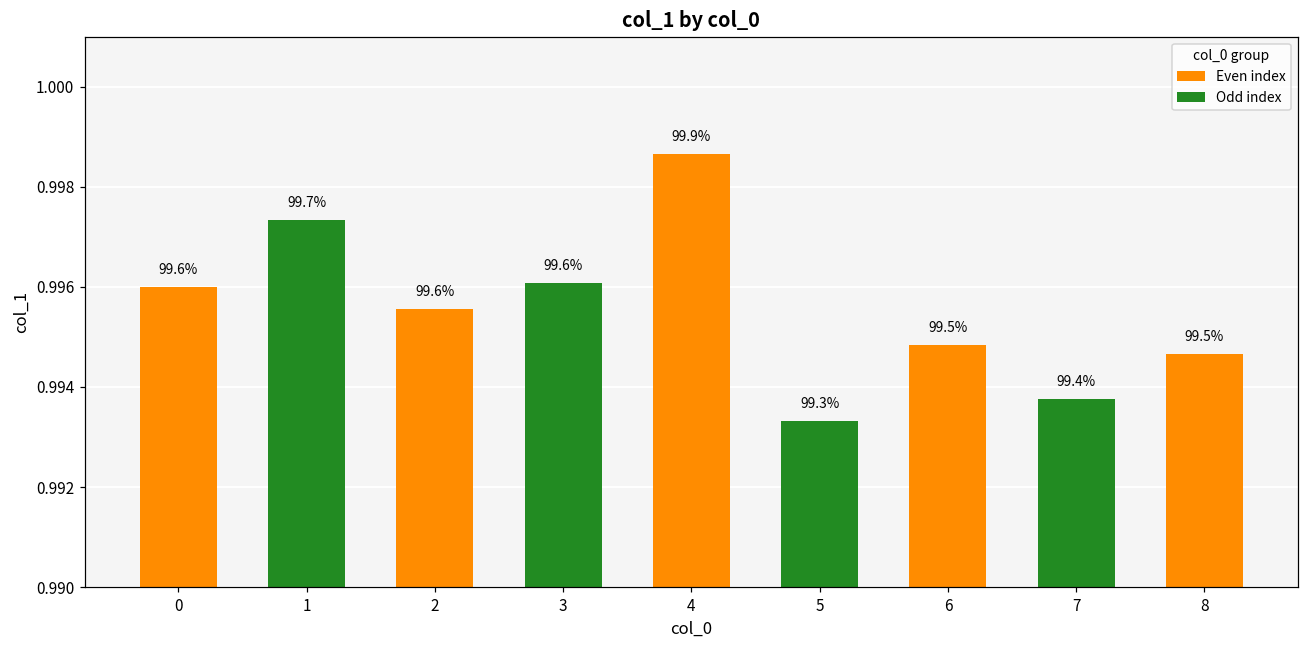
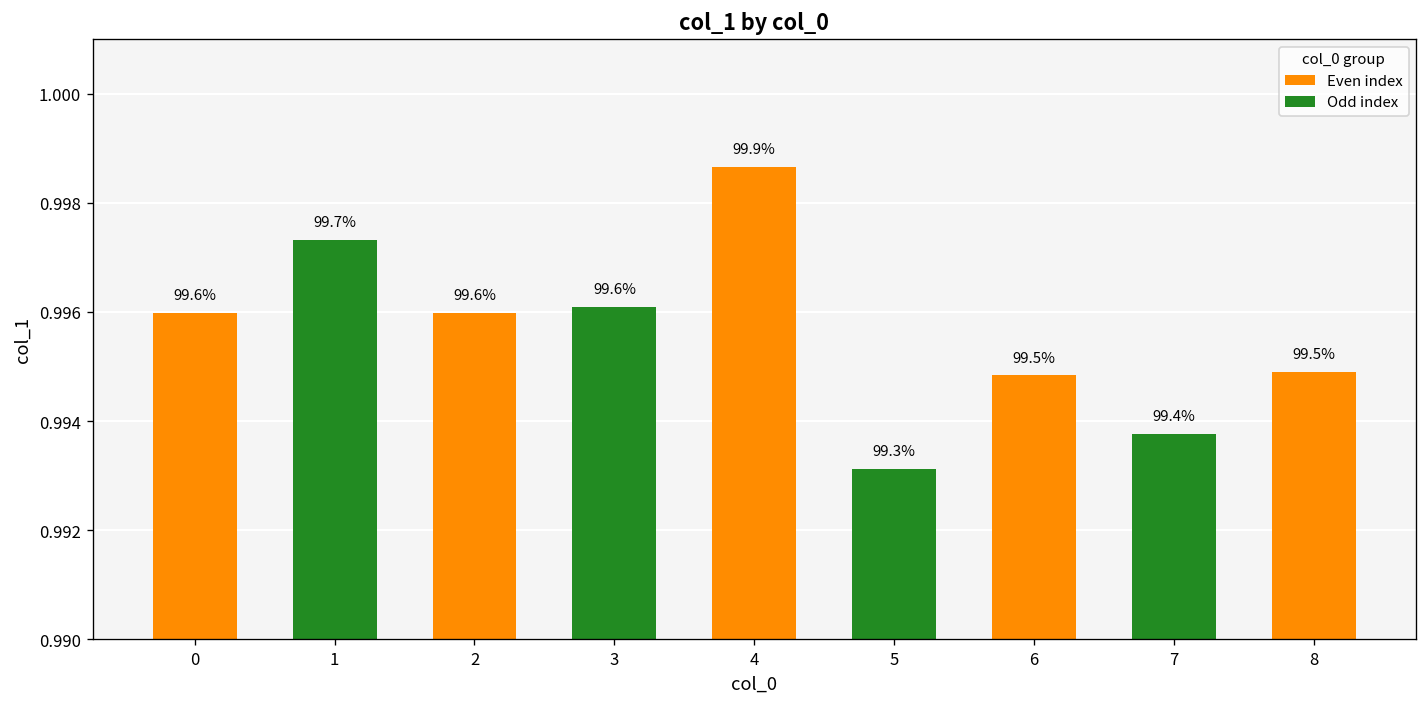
  {
-   "2": 0.9956,
-   "5": 0.9933,
-   "8": 0.9947
+   "2": 0.9960,
+   "5": 0.9931,
+   "8": 0.9949
  }
